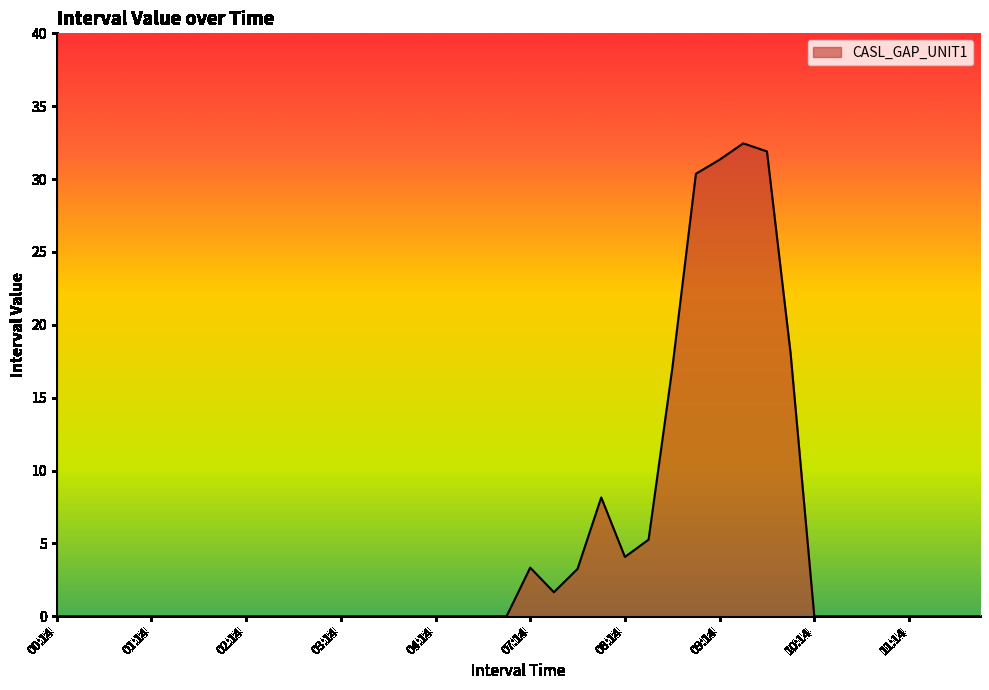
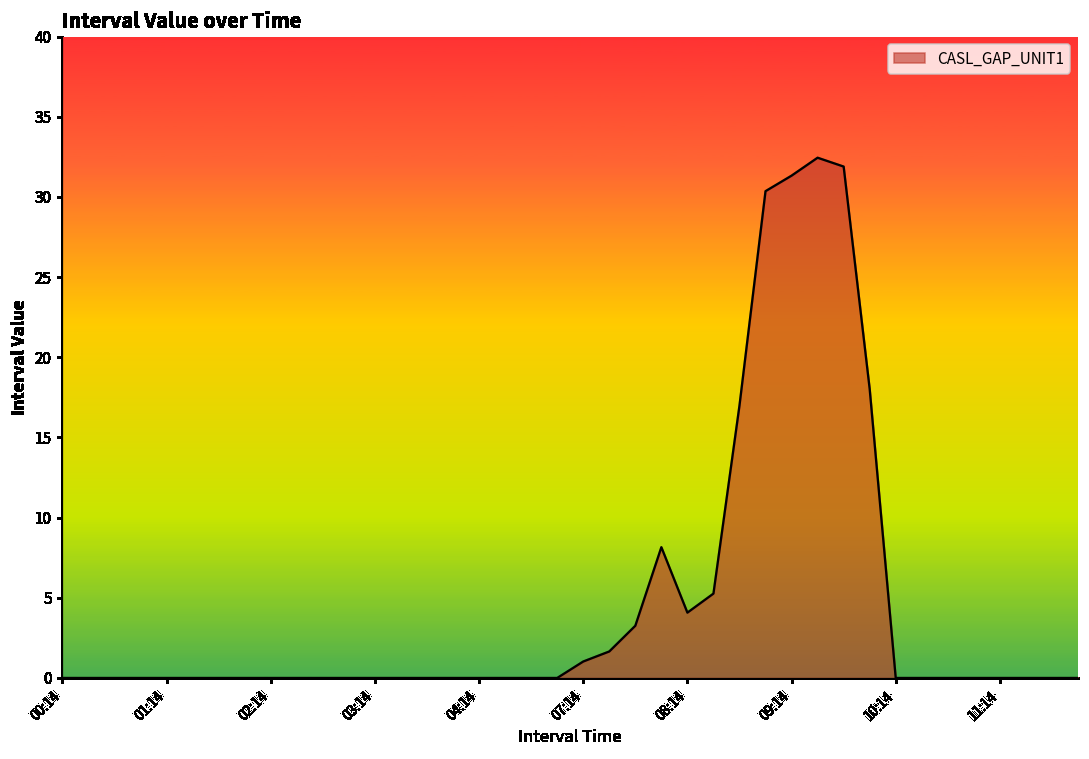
  {
    "00:14": 0.0,
    "01:14": 0.0,
    "02:14": 0.0,
    "03:14": 0.0,
    "04:14": 0.0,
-   "07:14": 3.3,
+   "07:14": 1.0,
    "08:14": 4.1,
    "09:14": 31.3,
    "10:14": 0.0,
    "11:14": 0.0
  }
